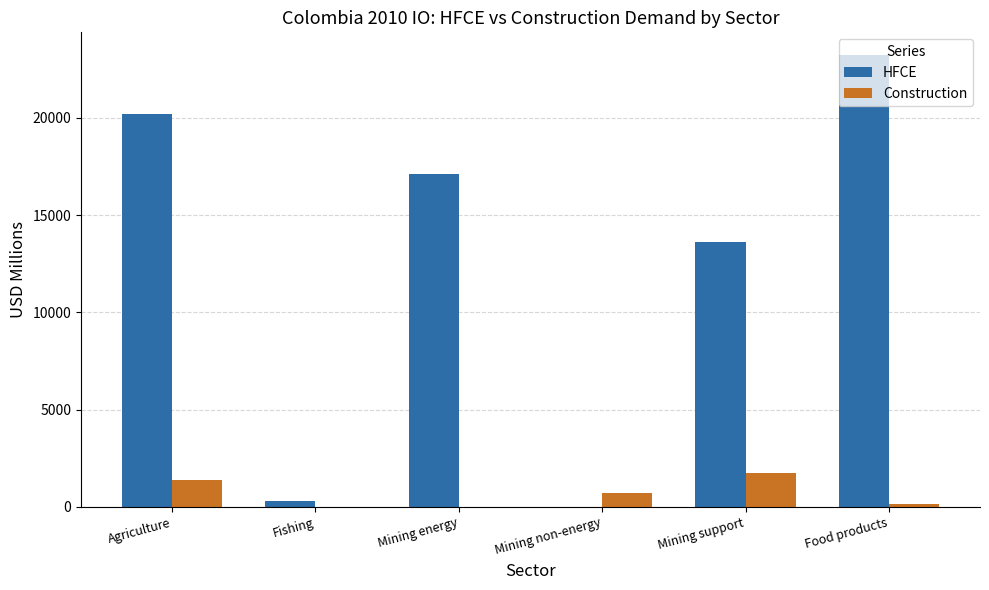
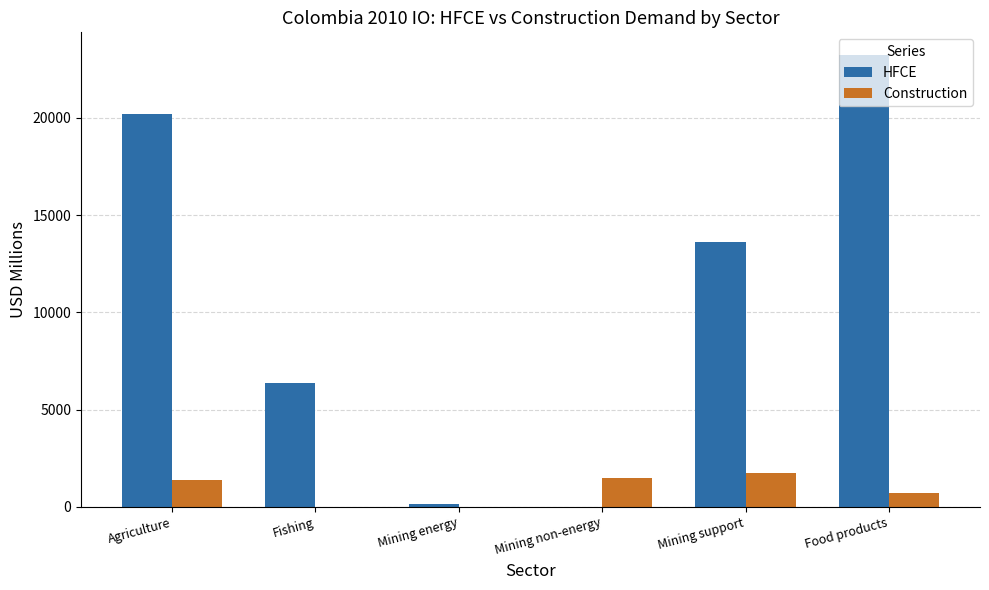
  {
    "HFCE": {
      "Agriculture": 20200,
-     "Fishing": 300,
-     "Mining energy": 17100,
+     "Fishing": 6300,
+     "Mining energy": 100,
      "Mining support": 13600
    },
    "Construction": {
      "Agriculture": 1400,
-     "Mining non-energy": 700,
+     "Mining non-energy": 1500,
      "Mining support": 1800,
-     "Food products": 100
+     "Food products": 700
    }
  }
